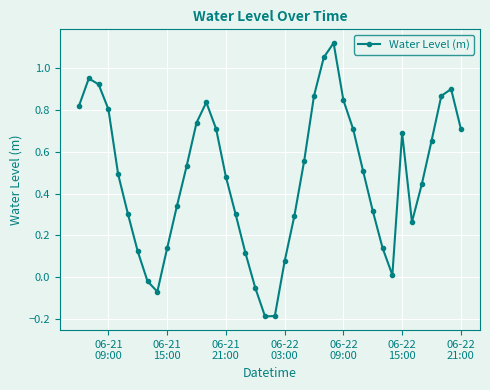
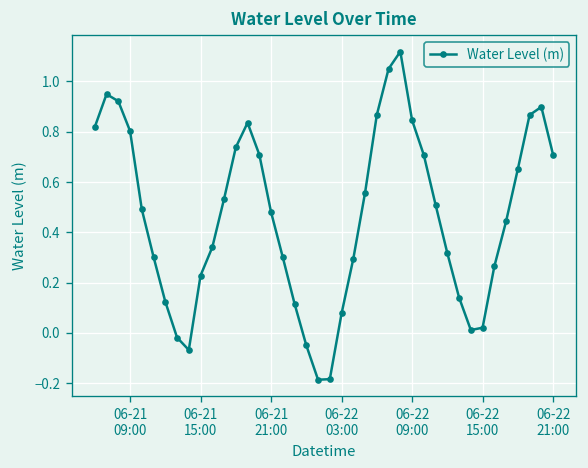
  {
    "06-21 09:00": 0.80,
-   "06-21 15:00": 0.14,
+   "06-21 15:00": 0.23,
    "06-21 21:00": 0.48,
    "06-22 03:00": 0.08,
    "06-22 09:00": 0.85,
-   "06-22 15:00": 0.69,
+   "06-22 15:00": 0.02,
    "06-22 21:00": 0.71
  }
